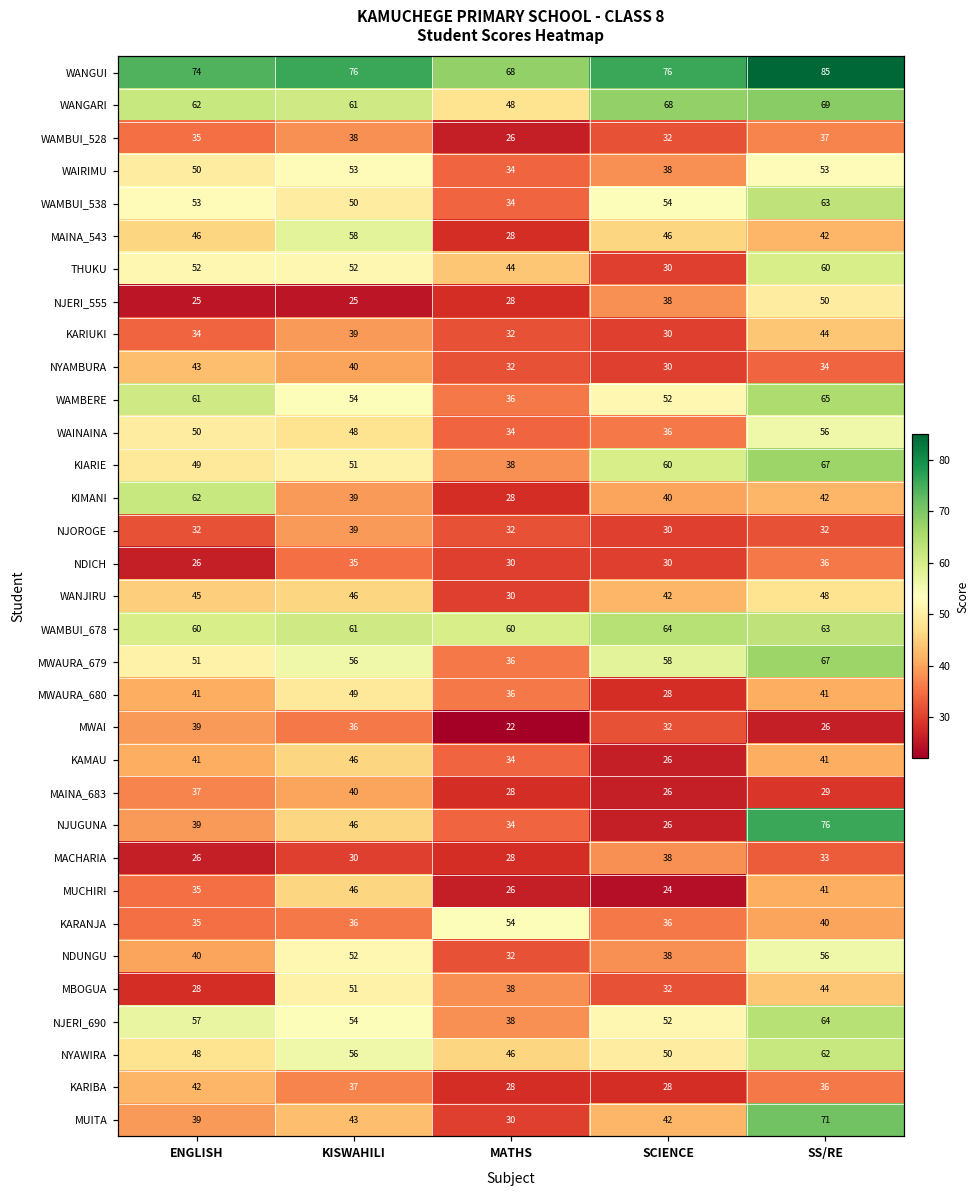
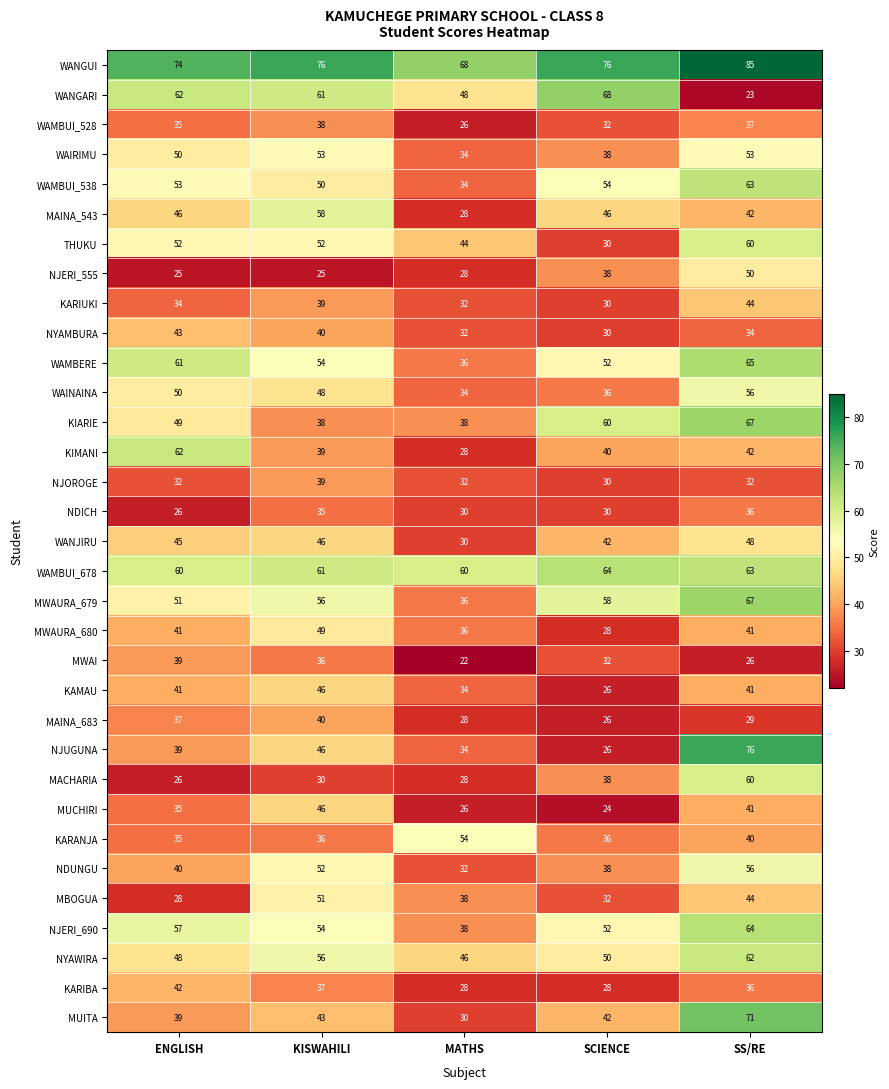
  {
    "WANGUI": {
      "ENGLISH": 74,
      "KISWAHILI": 76,
      "MATHS": 68,
      "SCIENCE": 76,
      "SS/RE": 85
    },
    "WANGARI": {
      "ENGLISH": 62,
      "KISWAHILI": 61,
      "MATHS": 48,
      "SCIENCE": 68,
-     "SS/RE": 69
+     "SS/RE": 23
    },
    "WAMBUI_528": {
      "ENGLISH": 35,
      "KISWAHILI": 38,
      "MATHS": 26,
      "SCIENCE": 32,
      "SS/RE": 37
    },
    "WAIRIMU": {
      "ENGLISH": 50,
      "KISWAHILI": 53,
      "MATHS": 34,
      "SCIENCE": 38,
      "SS/RE": 53
    },
    "WAMBUI_538": {
      "ENGLISH": 53,
      "KISWAHILI": 50,
      "MATHS": 34,
      "SCIENCE": 54,
      "SS/RE": 63
    },
    "MAINA_543": {
      "ENGLISH": 46,
      "KISWAHILI": 58,
      "MATHS": 28,
      "SCIENCE": 46,
      "SS/RE": 42
    },
    "THUKU": {
      "ENGLISH": 52,
      "KISWAHILI": 52,
      "MATHS": 44,
      "SCIENCE": 30,
      "SS/RE": 60
    },
    "NJERI_555": {
      "ENGLISH": 25,
      "KISWAHILI": 25,
      "MATHS": 28,
      "SCIENCE": 38,
      "SS/RE": 50
    },
    "KARIUKI": {
      "ENGLISH": 34,
      "KISWAHILI": 39,
      "MATHS": 32,
      "SCIENCE": 30,
      "SS/RE": 44
    },
    "NYAMBURA": {
      "ENGLISH": 43,
      "KISWAHILI": 40,
      "MATHS": 32,
      "SCIENCE": 30,
      "SS/RE": 34
    },
    "WAMBERE": {
      "ENGLISH": 61,
      "KISWAHILI": 54,
      "MATHS": 36,
      "SCIENCE": 52,
      "SS/RE": 65
    },
    "WAINAINA": {
      "ENGLISH": 50,
      "KISWAHILI": 48,
      "MATHS": 34,
      "SCIENCE": 36,
      "SS/RE": 56
    },
    "KIARIE": {
      "ENGLISH": 49,
-     "KISWAHILI": 51,
+     "KISWAHILI": 38,
      "MATHS": 38,
      "SCIENCE": 60,
      "SS/RE": 67
    },
    "KIMANI": {
      "ENGLISH": 62,
      "KISWAHILI": 39,
      "MATHS": 28,
      "SCIENCE": 40,
      "SS/RE": 42
    },
    "NJOROGE": {
      "ENGLISH": 32,
      "KISWAHILI": 39,
      "MATHS": 32,
      "SCIENCE": 30,
      "SS/RE": 32
    },
    "NDICH": {
      "ENGLISH": 26,
      "KISWAHILI": 35,
      "MATHS": 30,
      "SCIENCE": 30,
      "SS/RE": 36
    },
    "WANJIRU": {
      "ENGLISH": 45,
      "KISWAHILI": 46,
      "MATHS": 30,
      "SCIENCE": 42,
      "SS/RE": 48
    },
    "WAMBUI_678": {
      "ENGLISH": 60,
      "KISWAHILI": 61,
      "MATHS": 60,
      "SCIENCE": 64,
      "SS/RE": 63
    },
    "MWAURA_679": {
      "ENGLISH": 51,
      "KISWAHILI": 56,
      "MATHS": 36,
      "SCIENCE": 58,
      "SS/RE": 67
    },
    "MWAURA_680": {
      "ENGLISH": 41,
      "KISWAHILI": 49,
      "MATHS": 36,
      "SCIENCE": 28,
      "SS/RE": 41
    },
    "MWAI": {
      "ENGLISH": 39,
      "KISWAHILI": 36,
      "MATHS": 22,
      "SCIENCE": 32,
      "SS/RE": 26
    },
    "KAMAU": {
      "ENGLISH": 41,
      "KISWAHILI": 46,
      "MATHS": 34,
      "SCIENCE": 26,
      "SS/RE": 41
    },
    "MAINA_683": {
      "ENGLISH": 37,
      "KISWAHILI": 40,
      "MATHS": 28,
      "SCIENCE": 26,
      "SS/RE": 29
    },
    "NJUGUNA": {
      "ENGLISH": 39,
      "KISWAHILI": 46,
      "MATHS": 34,
      "SCIENCE": 26,
      "SS/RE": 76
    },
    "MACHARIA": {
      "ENGLISH": 26,
      "KISWAHILI": 30,
      "MATHS": 28,
      "SCIENCE": 38,
-     "SS/RE": 33
+     "SS/RE": 60
    },
    "MUCHIRI": {
      "ENGLISH": 35,
      "KISWAHILI": 46,
      "MATHS": 26,
      "SCIENCE": 24,
      "SS/RE": 41
    },
    "KARANJA": {
      "ENGLISH": 35,
      "KISWAHILI": 36,
      "MATHS": 54,
      "SCIENCE": 36,
      "SS/RE": 40
    },
    "NDUNGU": {
      "ENGLISH": 40,
      "KISWAHILI": 52,
      "MATHS": 32,
      "SCIENCE": 38,
      "SS/RE": 56
    },
    "MBOGUA": {
      "ENGLISH": 28,
      "KISWAHILI": 51,
      "MATHS": 38,
      "SCIENCE": 32,
      "SS/RE": 44
    },
    "NJERI_690": {
      "ENGLISH": 57,
      "KISWAHILI": 54,
      "MATHS": 38,
      "SCIENCE": 52,
      "SS/RE": 64
    },
    "NYAWIRA": {
      "ENGLISH": 48,
      "KISWAHILI": 56,
      "MATHS": 46,
      "SCIENCE": 50,
      "SS/RE": 62
    },
    "KARIBA": {
      "ENGLISH": 42,
      "KISWAHILI": 37,
      "MATHS": 28,
      "SCIENCE": 28,
      "SS/RE": 36
    },
    "MUITA": {
      "ENGLISH": 39,
      "KISWAHILI": 43,
      "MATHS": 30,
      "SCIENCE": 42,
      "SS/RE": 71
    }
  }
